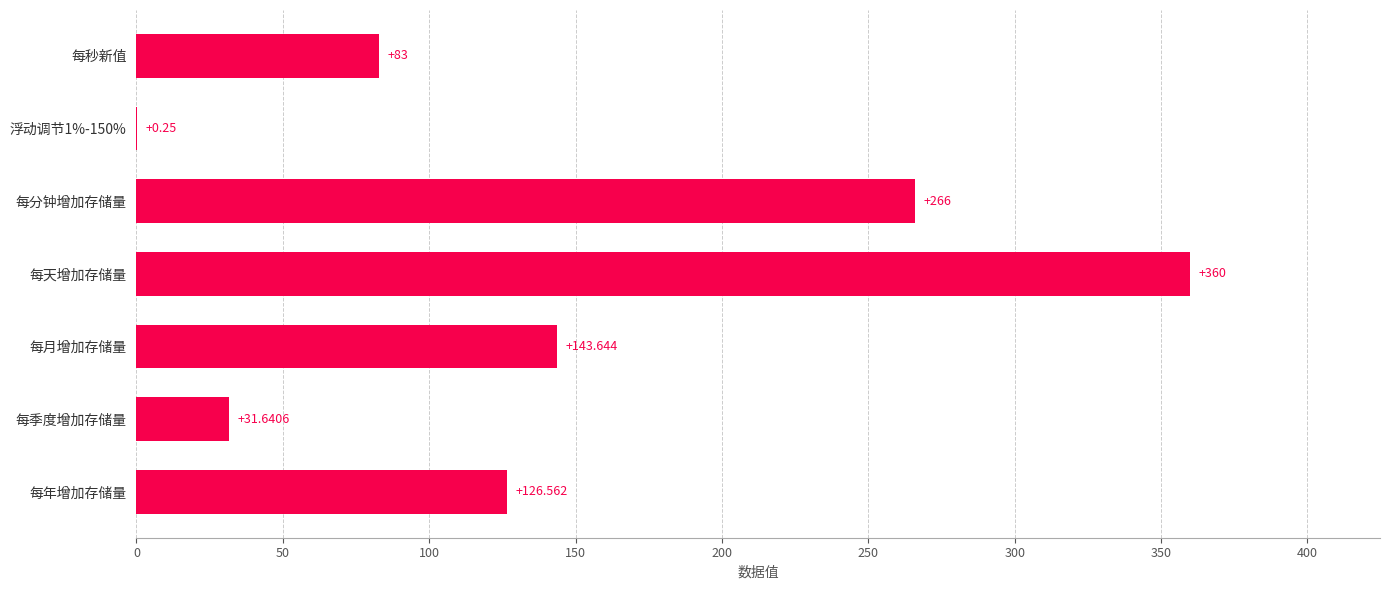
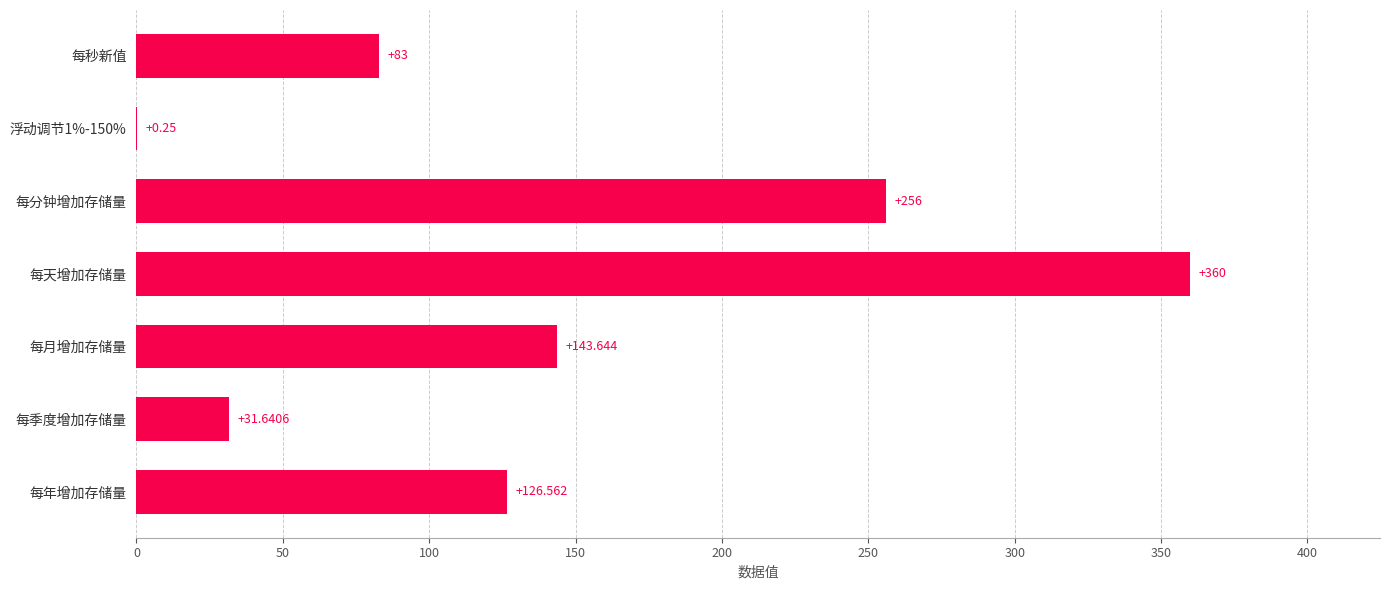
  {
    "每秒新值": "+83",
    "浮动调节1%-150%": "+0.25",
-   "每分钟增加存储量": "+266",
+   "每分钟增加存储量": "+256",
    "每天增加存储量": "+360",
    "每月增加存储量": "+143.644",
    "每季度增加存储量": "+31.6406",
    "每年增加存储量": "+126.562"
  }
